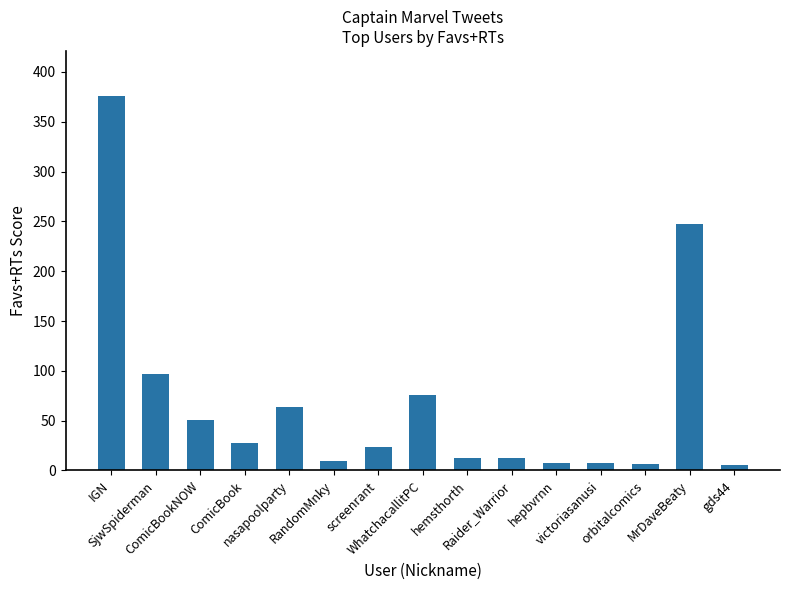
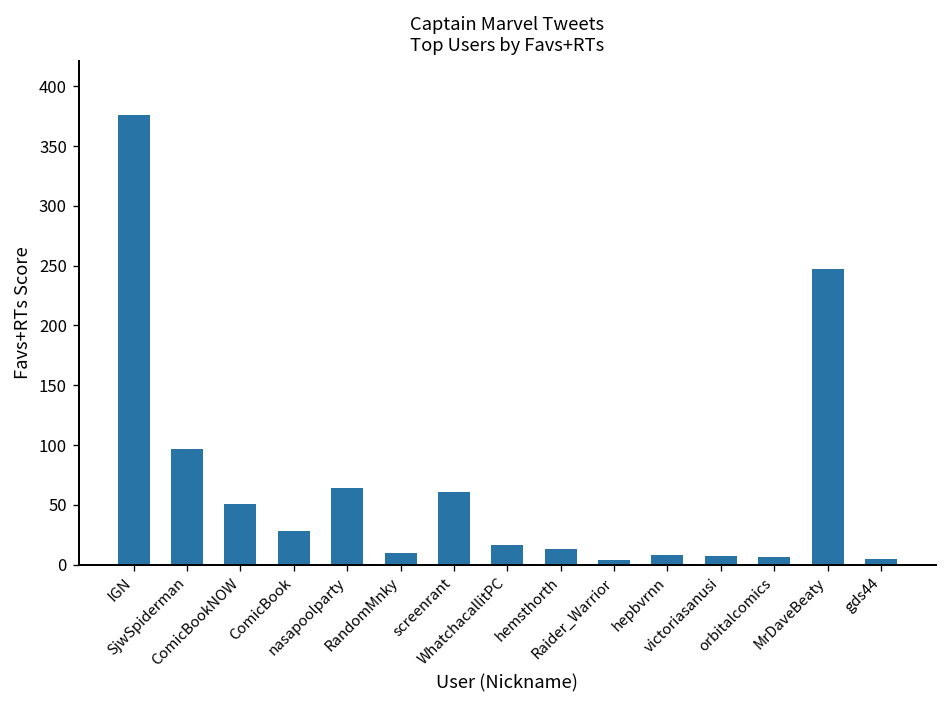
  {
    "IGN": 380,
    "SjwSpiderman": 100,
    "ComicBookNOW": 50,
    "ComicBook": 30,
    "nasapoolparty": 60,
    "RandomMnky": 10,
-   "screenrant": 20,
-   "WhatchacallitPC": 80,
+   "screenrant": 60,
+   "WhatchacallitPC": 20,
    "hemsthorth": 10,
-   "Raider_Warrior": 10,
+   "Raider_Warrior": 0,
    "hepbvrnn": 10,
    "victoriasanusi": 10,
    "orbitalcomics": 10,
    "MrDaveBeaty": 250,
    "gds44": 10
  }
